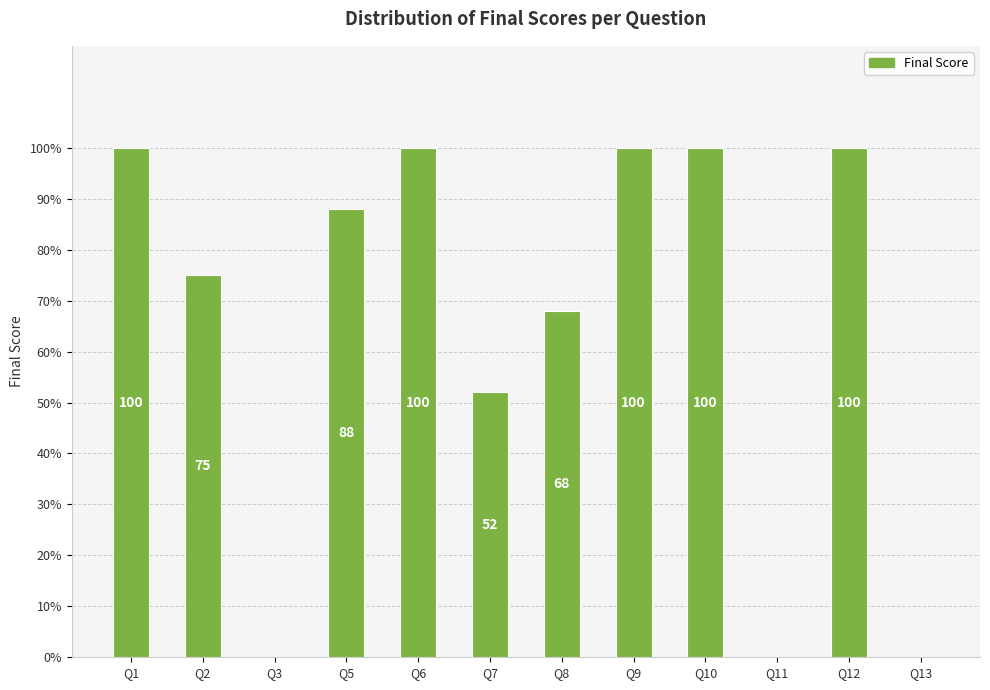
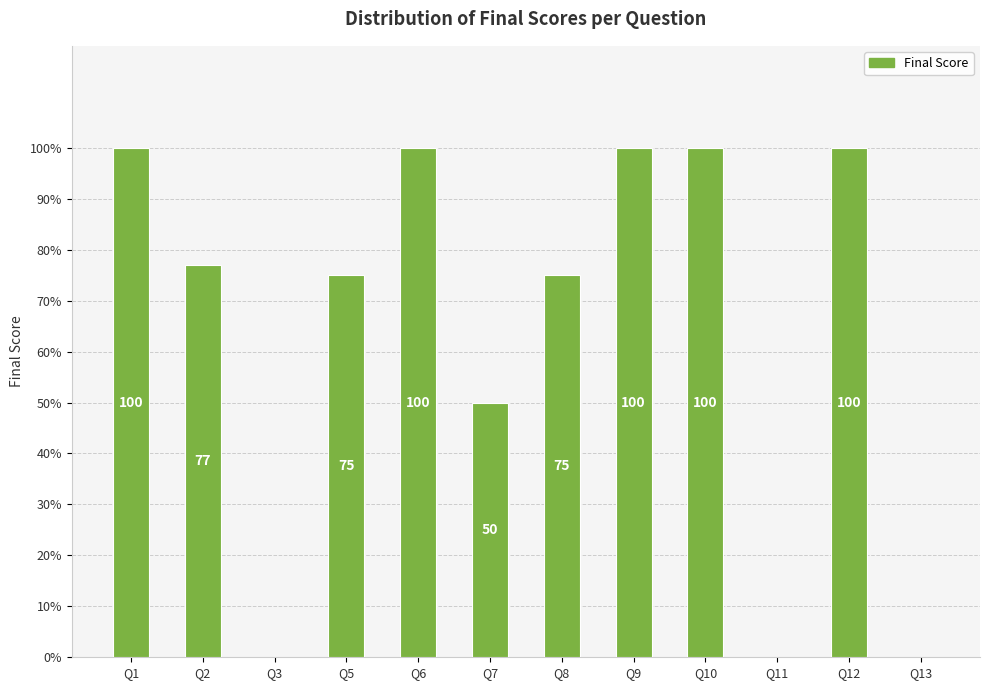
  {
    "Q1": 100,
-   "Q2": 75,
-   "Q5": 88,
+   "Q2": 77,
+   "Q5": 75,
    "Q6": 100,
-   "Q7": 52,
-   "Q8": 68,
+   "Q7": 50,
+   "Q8": 75,
    "Q9": 100,
    "Q10": 100,
    "Q12": 100
  }
